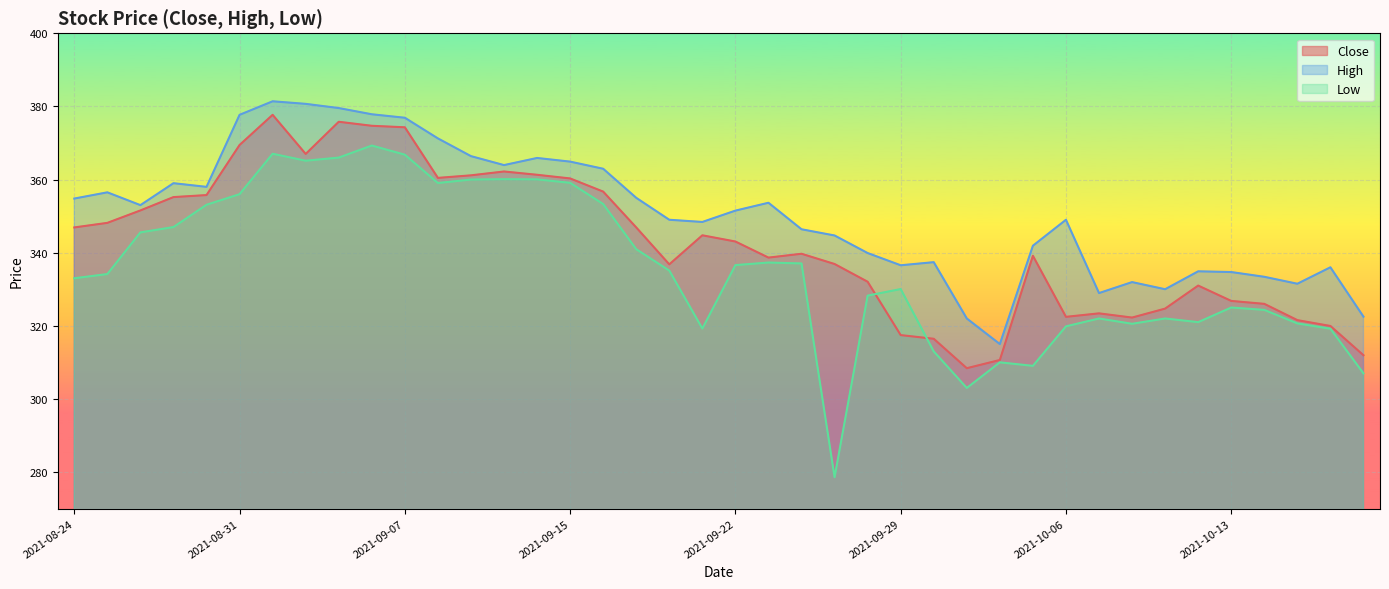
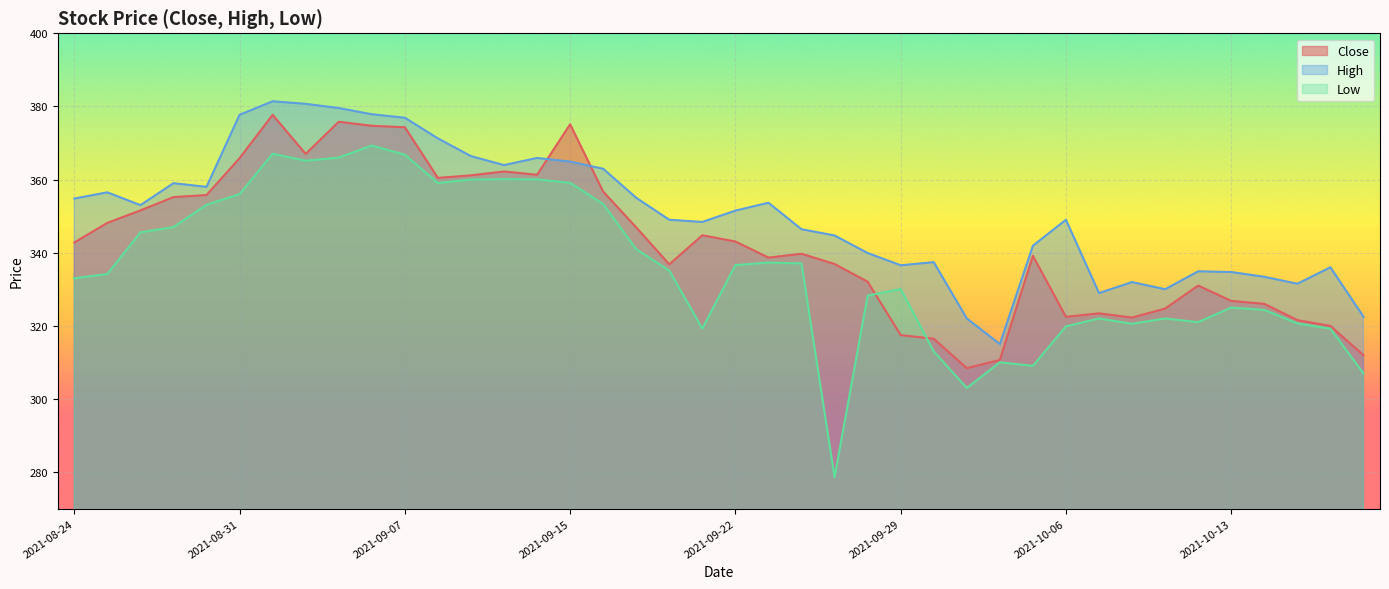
  {
    "Close": {
-     "2021-08-24": 347,
-     "2021-08-31": 369,
+     "2021-08-24": 343,
+     "2021-08-31": 366,
      "2021-09-07": 374,
-     "2021-09-15": 360,
+     "2021-09-15": 375,
      "2021-09-22": 343,
      "2021-09-29": 317,
      "2021-10-06": 322,
      "2021-10-13": 327
    }
  }
